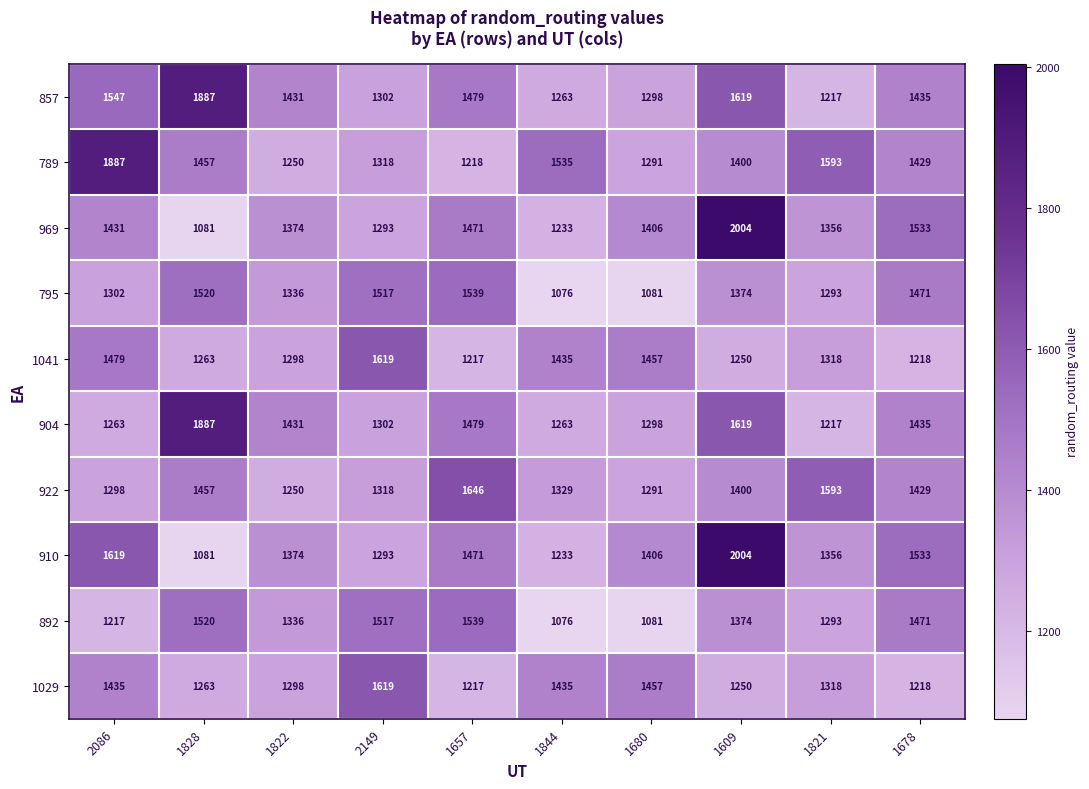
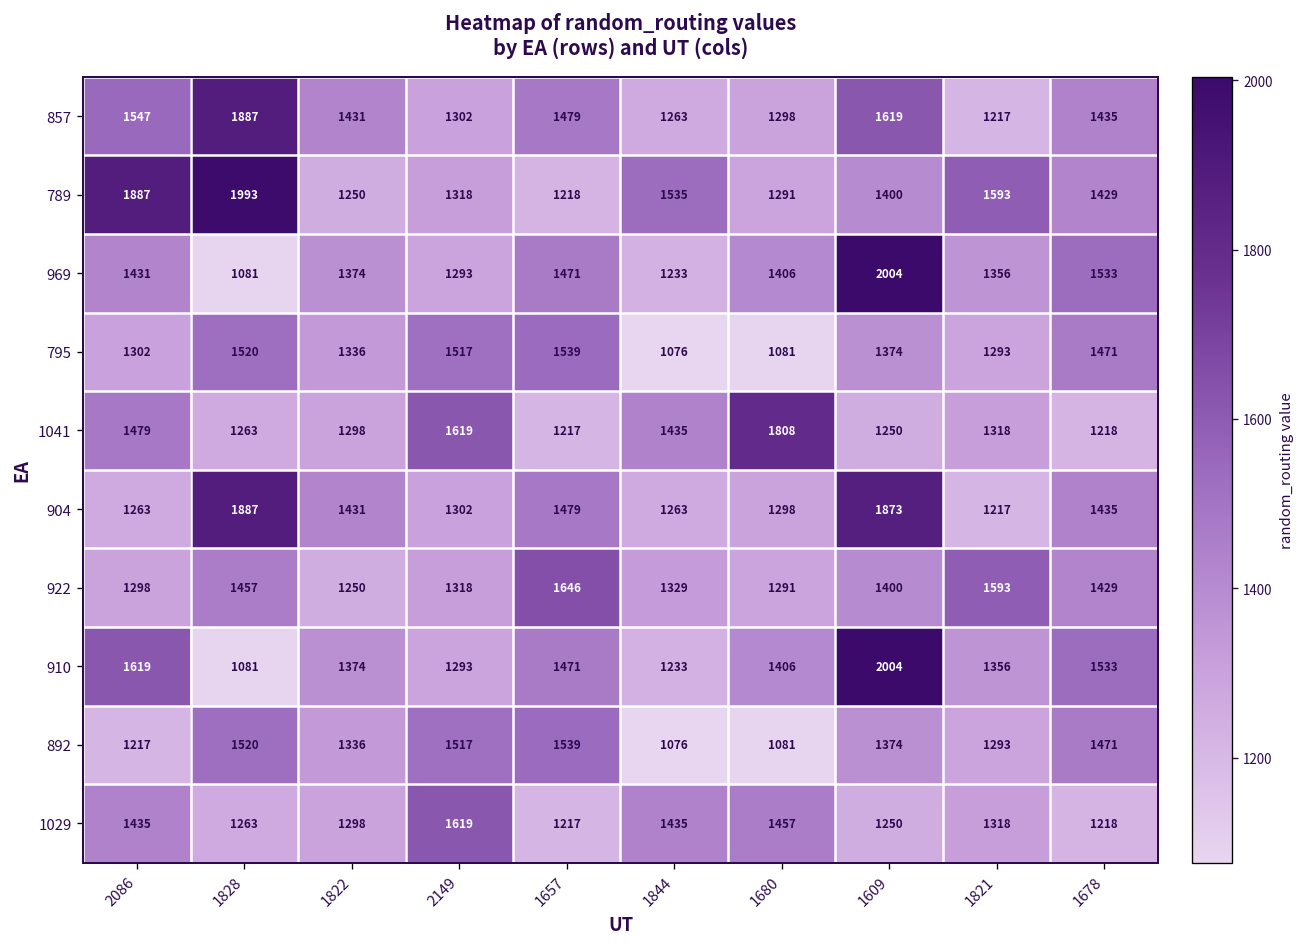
  {
    "857": {
      "2086": 1547,
      "1828": 1887,
      "1822": 1431,
      "2149": 1302,
      "1657": 1479,
      "1844": 1263,
      "1680": 1298,
      "1609": 1619,
      "1821": 1217,
      "1678": 1435
    },
    "789": {
      "2086": 1887,
-     "1828": 1457,
+     "1828": 1993,
      "1822": 1250,
      "2149": 1318,
      "1657": 1218,
      "1844": 1535,
      "1680": 1291,
      "1609": 1400,
      "1821": 1593,
      "1678": 1429
    },
    "969": {
      "2086": 1431,
      "1828": 1081,
      "1822": 1374,
      "2149": 1293,
      "1657": 1471,
      "1844": 1233,
      "1680": 1406,
      "1609": 2004,
      "1821": 1356,
      "1678": 1533
    },
    "795": {
      "2086": 1302,
      "1828": 1520,
      "1822": 1336,
      "2149": 1517,
      "1657": 1539,
      "1844": 1076,
      "1680": 1081,
      "1609": 1374,
      "1821": 1293,
      "1678": 1471
    },
    "1041": {
      "2086": 1479,
      "1828": 1263,
      "1822": 1298,
      "2149": 1619,
      "1657": 1217,
      "1844": 1435,
-     "1680": 1457,
+     "1680": 1808,
      "1609": 1250,
      "1821": 1318,
      "1678": 1218
    },
    "904": {
      "2086": 1263,
      "1828": 1887,
      "1822": 1431,
      "2149": 1302,
      "1657": 1479,
      "1844": 1263,
      "1680": 1298,
-     "1609": 1619,
+     "1609": 1873,
      "1821": 1217,
      "1678": 1435
    },
    "922": {
      "2086": 1298,
      "1828": 1457,
      "1822": 1250,
      "2149": 1318,
      "1657": 1646,
      "1844": 1329,
      "1680": 1291,
      "1609": 1400,
      "1821": 1593,
      "1678": 1429
    },
    "910": {
      "2086": 1619,
      "1828": 1081,
      "1822": 1374,
      "2149": 1293,
      "1657": 1471,
      "1844": 1233,
      "1680": 1406,
      "1609": 2004,
      "1821": 1356,
      "1678": 1533
    },
    "892": {
      "2086": 1217,
      "1828": 1520,
      "1822": 1336,
      "2149": 1517,
      "1657": 1539,
      "1844": 1076,
      "1680": 1081,
      "1609": 1374,
      "1821": 1293,
      "1678": 1471
    },
    "1029": {
      "2086": 1435,
      "1828": 1263,
      "1822": 1298,
      "2149": 1619,
      "1657": 1217,
      "1844": 1435,
      "1680": 1457,
      "1609": 1250,
      "1821": 1318,
      "1678": 1218
    }
  }
